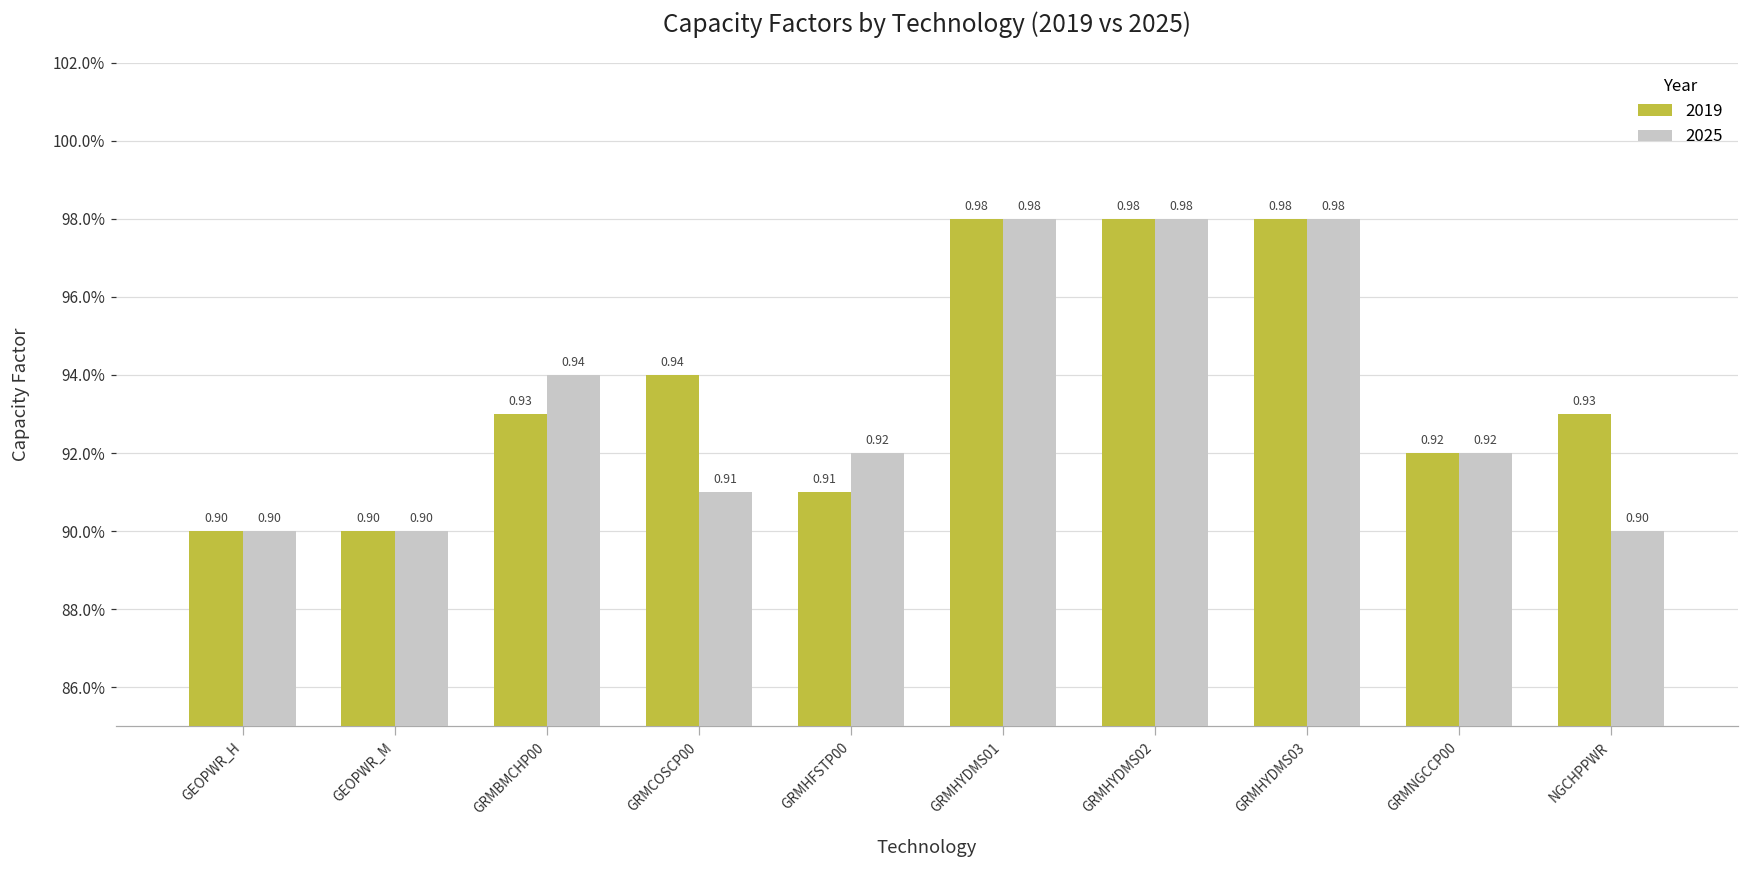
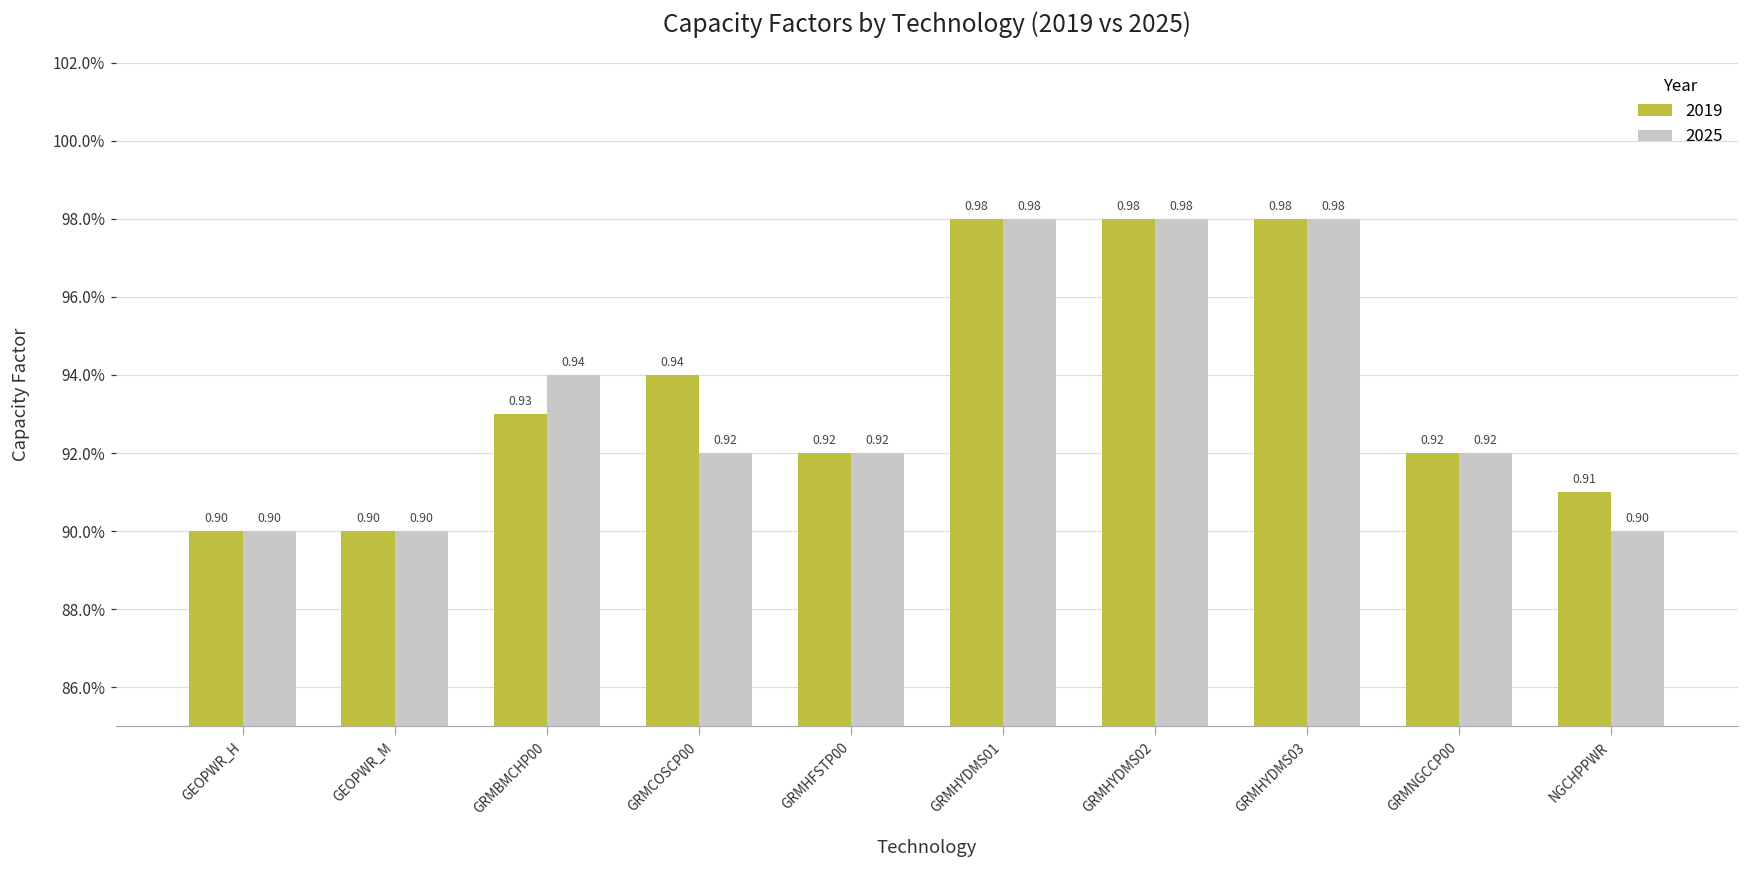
  {
    "2019": {
      "GEOPWR_H": 0.90,
      "GEOPWR_M": 0.90,
      "GRMBMCHP00": 0.93,
      "GRMCOSCP00": 0.94,
-     "GRMHFSTP00": 0.91,
+     "GRMHFSTP00": 0.92,
      "GRMHYDMS01": 0.98,
      "GRMHYDMS02": 0.98,
      "GRMHYDMS03": 0.98,
      "GRMNGCCP00": 0.92,
-     "NGCHPPWR": 0.93
+     "NGCHPPWR": 0.91
    },
    "2025": {
      "GEOPWR_H": 0.90,
      "GEOPWR_M": 0.90,
      "GRMBMCHP00": 0.94,
-     "GRMCOSCP00": 0.91,
+     "GRMCOSCP00": 0.92,
      "GRMHFSTP00": 0.92,
      "GRMHYDMS01": 0.98,
      "GRMHYDMS02": 0.98,
      "GRMHYDMS03": 0.98,
      "GRMNGCCP00": 0.92,
      "NGCHPPWR": 0.90
    }
  }
